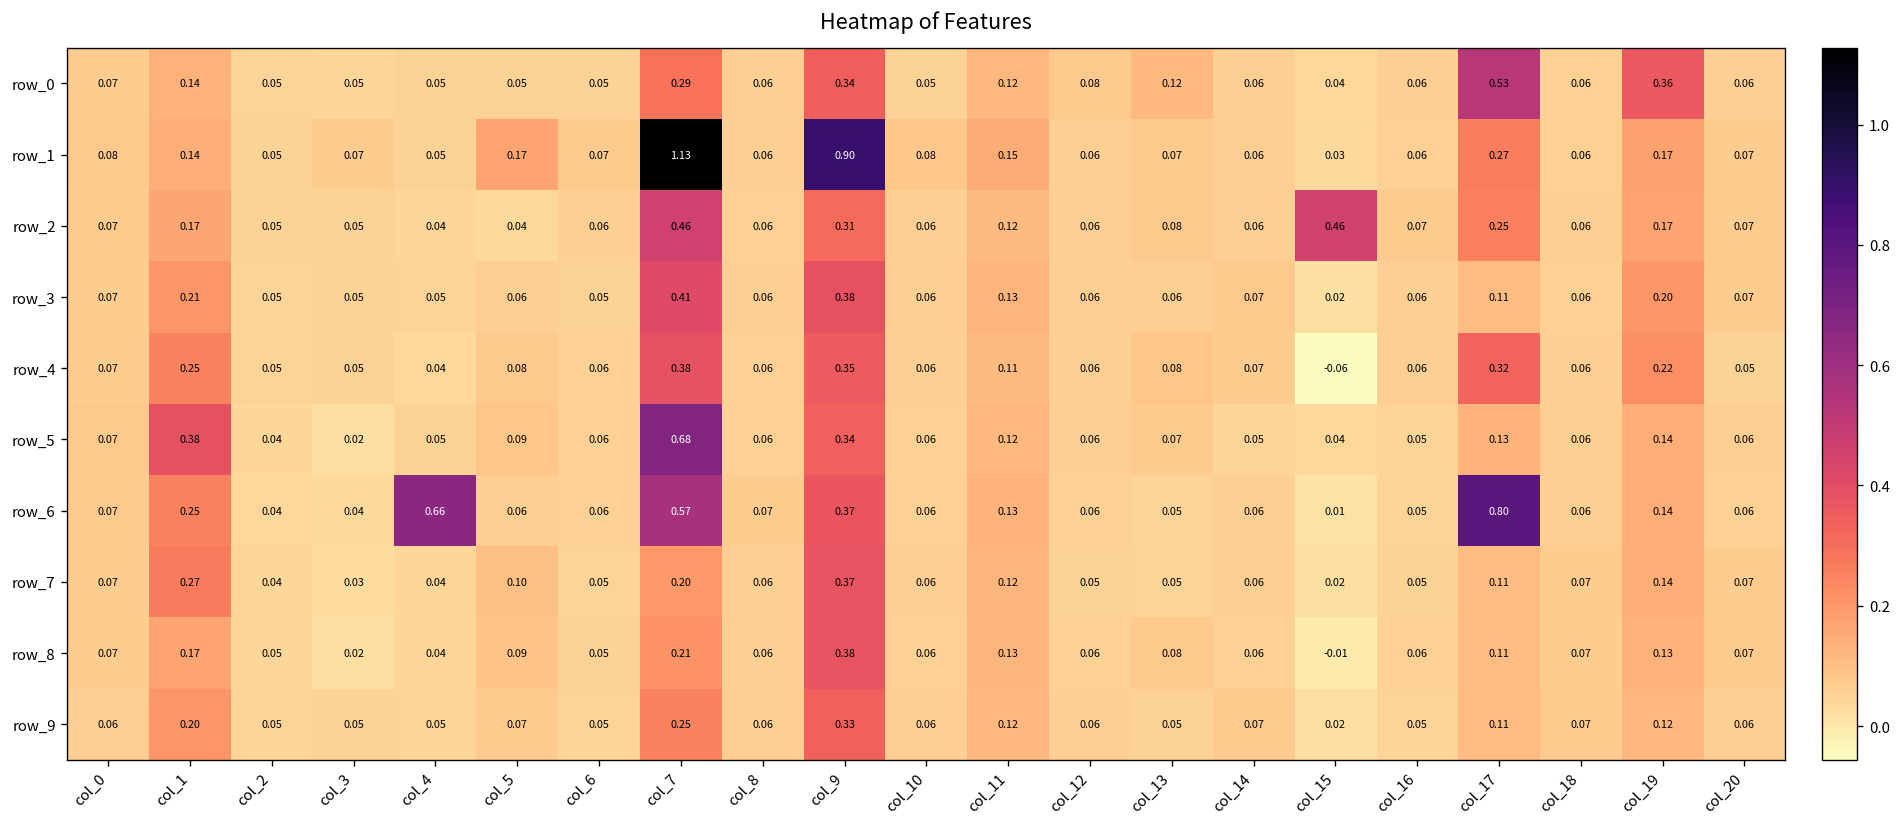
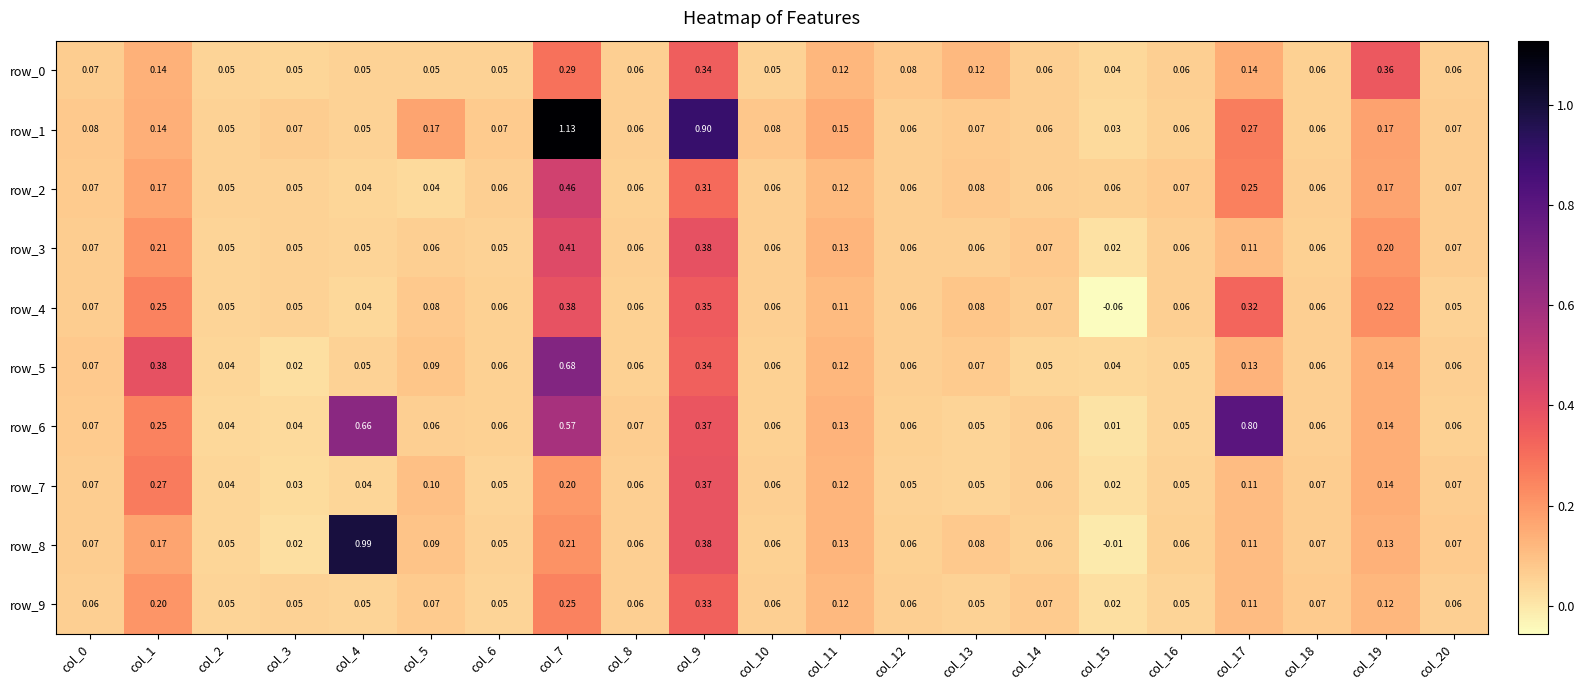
  {
    "row_0": {
      "col_0": 0.07,
      "col_1": 0.14,
      "col_2": 0.05,
      "col_3": 0.05,
      "col_4": 0.05,
      "col_5": 0.05,
      "col_6": 0.05,
      "col_7": 0.29,
      "col_8": 0.06,
      "col_9": 0.34,
      "col_10": 0.05,
      "col_11": 0.12,
      "col_12": 0.08,
      "col_13": 0.12,
      "col_14": 0.06,
      "col_15": 0.04,
      "col_16": 0.06,
-     "col_17": 0.53,
+     "col_17": 0.14,
      "col_18": 0.06,
      "col_19": 0.36,
      "col_20": 0.06
    },
    "row_2": {
      "col_0": 0.07,
      "col_1": 0.17,
      "col_2": 0.05,
      "col_3": 0.05,
      "col_4": 0.04,
      "col_5": 0.04,
      "col_6": 0.06,
      "col_7": 0.46,
      "col_8": 0.06,
      "col_9": 0.31,
      "col_10": 0.06,
      "col_11": 0.12,
      "col_12": 0.06,
      "col_13": 0.08,
      "col_14": 0.06,
-     "col_15": 0.46,
+     "col_15": 0.06,
      "col_16": 0.07,
      "col_17": 0.25,
      "col_18": 0.06,
      "col_19": 0.17,
      "col_20": 0.07
    },
    "row_8": {
      "col_0": 0.07,
      "col_1": 0.17,
      "col_2": 0.05,
      "col_3": 0.02,
-     "col_4": 0.04,
+     "col_4": 0.99,
      "col_5": 0.09,
      "col_6": 0.05,
      "col_7": 0.21,
      "col_8": 0.06,
      "col_9": 0.38,
      "col_10": 0.06,
      "col_11": 0.13,
      "col_12": 0.06,
      "col_13": 0.08,
      "col_14": 0.06,
      "col_15": -0.01,
      "col_16": 0.06,
      "col_17": 0.11,
      "col_18": 0.07,
      "col_19": 0.13,
      "col_20": 0.07
    }
  }
